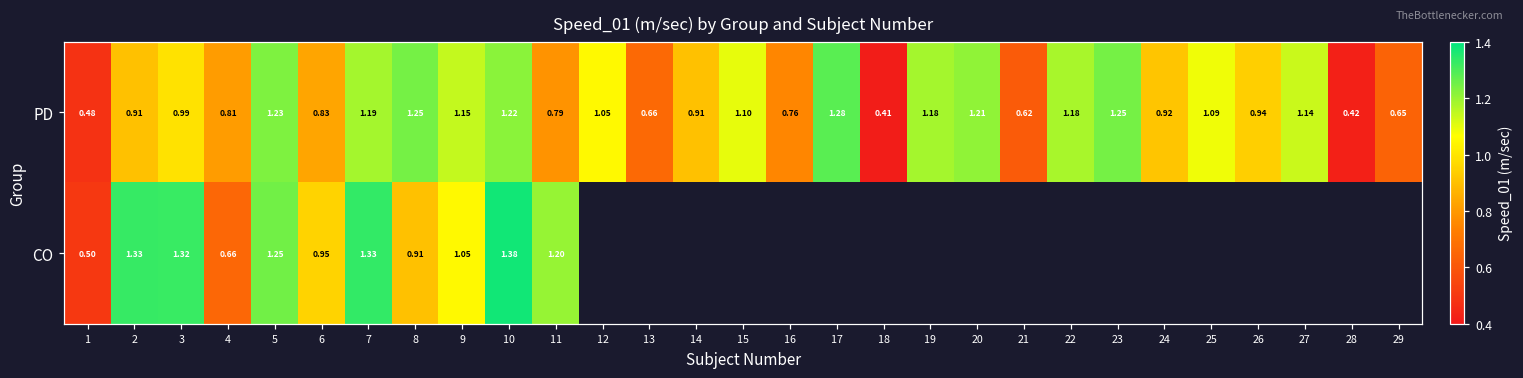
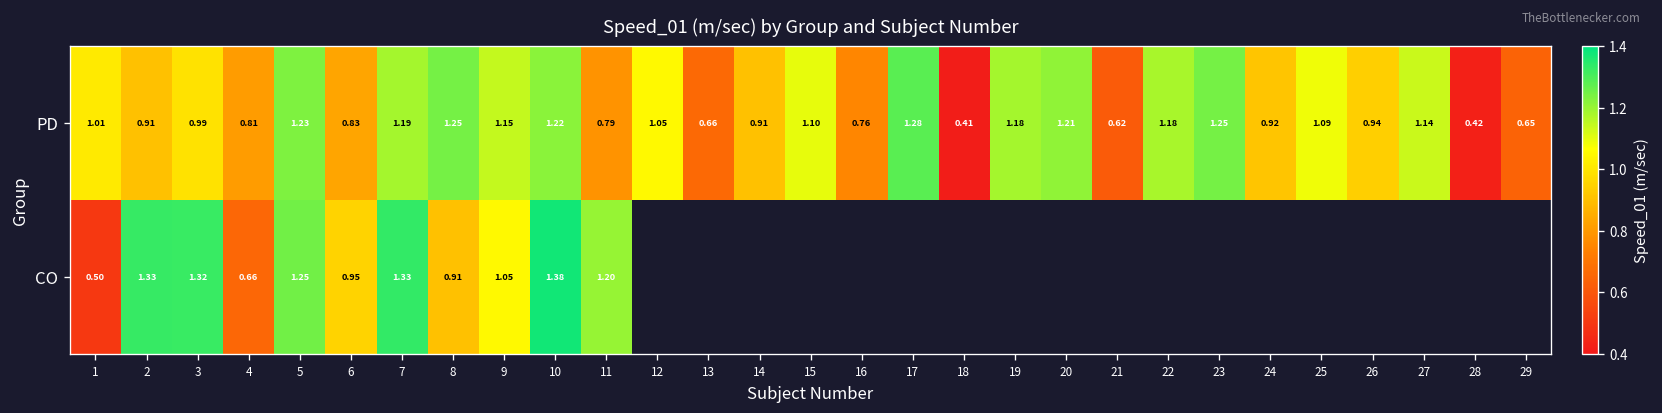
  {
    "PD": {
-     "1": 0.48,
+     "1": 1.01,
      "2": 0.91,
      "3": 0.99,
      "4": 0.81,
      "5": 1.23,
      "6": 0.83,
      "7": 1.19,
      "8": 1.25,
      "9": 1.15,
      "10": 1.22,
      "11": 0.79,
      "12": 1.05,
      "13": 0.66,
      "14": 0.91,
      "15": 1.10,
      "16": 0.76,
      "17": 1.28,
      "18": 0.41,
      "19": 1.18,
      "20": 1.21,
      "21": 0.62,
      "22": 1.18,
      "23": 1.25,
      "24": 0.92,
      "25": 1.09,
      "26": 0.94,
      "27": 1.14,
      "28": 0.42,
      "29": 0.65
    },
    "CO": {
      "1": 0.50,
      "2": 1.33,
      "3": 1.32,
      "4": 0.66,
      "5": 1.25,
      "6": 0.95,
      "7": 1.33,
      "8": 0.91,
      "9": 1.05,
      "10": 1.38,
      "11": 1.20
    }
  }
